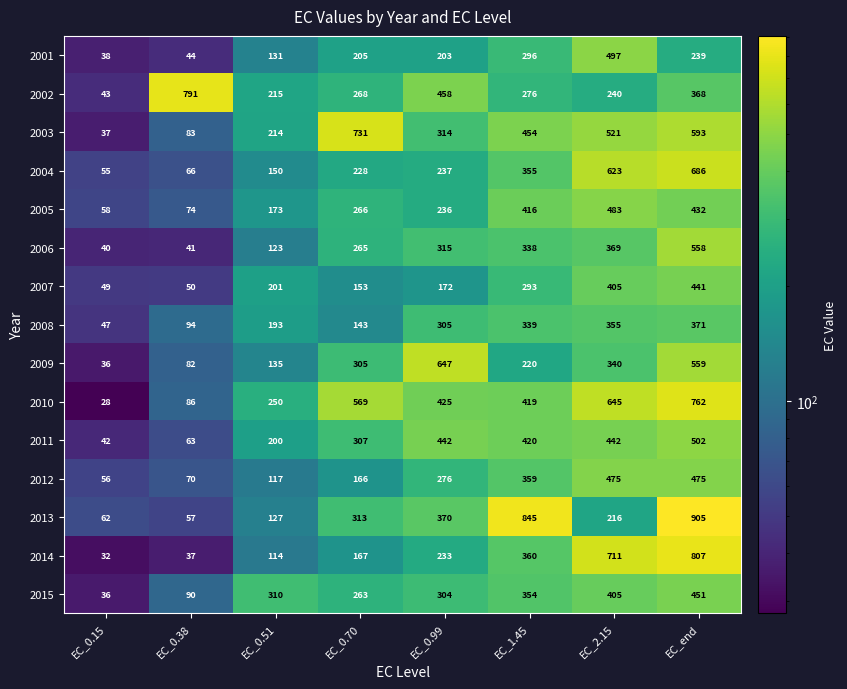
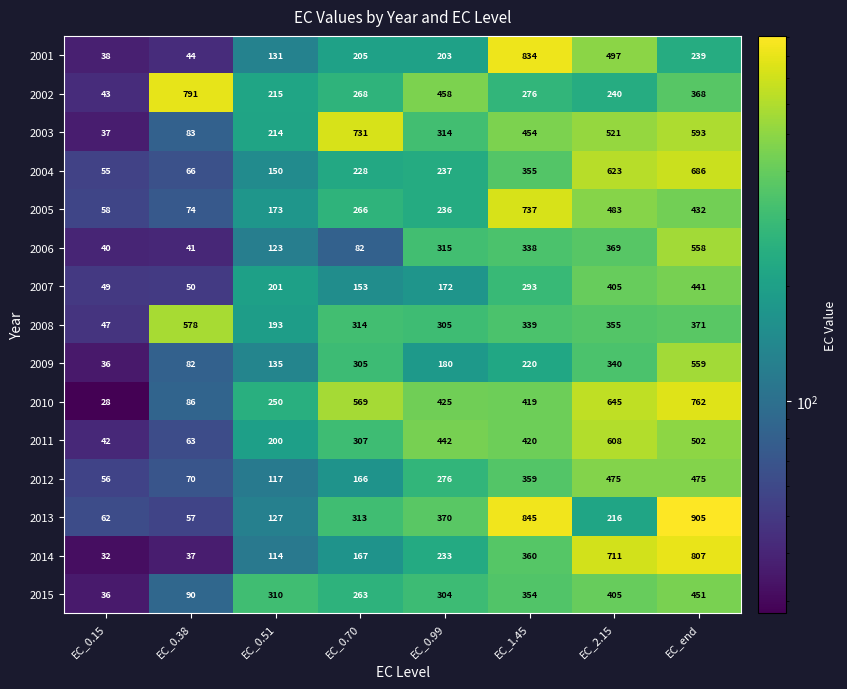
  {
    "2001": {
      "EC_0.15": 38,
      "EC_0.38": 44,
      "EC_0.51": 131,
      "EC_0.70": 205,
      "EC_0.99": 203,
-     "EC_1.45": 296,
+     "EC_1.45": 834,
      "EC_2.15": 497,
      "EC_end": 239
    },
    "2002": {
      "EC_0.15": 43,
      "EC_0.38": 791,
      "EC_0.51": 215,
      "EC_0.70": 268,
      "EC_0.99": 458,
      "EC_1.45": 276,
      "EC_2.15": 240,
      "EC_end": 368
    },
    "2003": {
      "EC_0.15": 37,
      "EC_0.38": 83,
      "EC_0.51": 214,
      "EC_0.70": 731,
      "EC_0.99": 314,
      "EC_1.45": 454,
      "EC_2.15": 521,
      "EC_end": 593
    },
    "2004": {
      "EC_0.15": 55,
      "EC_0.38": 66,
      "EC_0.51": 150,
      "EC_0.70": 228,
      "EC_0.99": 237,
      "EC_1.45": 355,
      "EC_2.15": 623,
      "EC_end": 686
    },
    "2005": {
      "EC_0.15": 58,
      "EC_0.38": 74,
      "EC_0.51": 173,
      "EC_0.70": 266,
      "EC_0.99": 236,
-     "EC_1.45": 416,
+     "EC_1.45": 737,
      "EC_2.15": 483,
      "EC_end": 432
    },
    "2006": {
      "EC_0.15": 40,
      "EC_0.38": 41,
      "EC_0.51": 123,
-     "EC_0.70": 265,
+     "EC_0.70": 82,
      "EC_0.99": 315,
      "EC_1.45": 338,
      "EC_2.15": 369,
      "EC_end": 558
    },
    "2007": {
      "EC_0.15": 49,
      "EC_0.38": 50,
      "EC_0.51": 201,
      "EC_0.70": 153,
      "EC_0.99": 172,
      "EC_1.45": 293,
      "EC_2.15": 405,
      "EC_end": 441
    },
    "2008": {
      "EC_0.15": 47,
-     "EC_0.38": 94,
+     "EC_0.38": 578,
      "EC_0.51": 193,
-     "EC_0.70": 143,
+     "EC_0.70": 314,
      "EC_0.99": 305,
      "EC_1.45": 339,
      "EC_2.15": 355,
      "EC_end": 371
    },
    "2009": {
      "EC_0.15": 36,
      "EC_0.38": 82,
      "EC_0.51": 135,
      "EC_0.70": 305,
-     "EC_0.99": 647,
+     "EC_0.99": 180,
      "EC_1.45": 220,
      "EC_2.15": 340,
      "EC_end": 559
    },
    "2010": {
      "EC_0.15": 28,
      "EC_0.38": 86,
      "EC_0.51": 250,
      "EC_0.70": 569,
      "EC_0.99": 425,
      "EC_1.45": 419,
      "EC_2.15": 645,
      "EC_end": 762
    },
    "2011": {
      "EC_0.15": 42,
      "EC_0.38": 63,
      "EC_0.51": 200,
      "EC_0.70": 307,
      "EC_0.99": 442,
      "EC_1.45": 420,
-     "EC_2.15": 442,
+     "EC_2.15": 608,
      "EC_end": 502
    },
    "2012": {
      "EC_0.15": 56,
      "EC_0.38": 70,
      "EC_0.51": 117,
      "EC_0.70": 166,
      "EC_0.99": 276,
      "EC_1.45": 359,
      "EC_2.15": 475,
      "EC_end": 475
    },
    "2013": {
      "EC_0.15": 62,
      "EC_0.38": 57,
      "EC_0.51": 127,
      "EC_0.70": 313,
      "EC_0.99": 370,
      "EC_1.45": 845,
      "EC_2.15": 216,
      "EC_end": 905
    },
    "2014": {
      "EC_0.15": 32,
      "EC_0.38": 37,
      "EC_0.51": 114,
      "EC_0.70": 167,
      "EC_0.99": 233,
      "EC_1.45": 360,
      "EC_2.15": 711,
      "EC_end": 807
    },
    "2015": {
      "EC_0.15": 36,
      "EC_0.38": 90,
      "EC_0.51": 310,
      "EC_0.70": 263,
      "EC_0.99": 304,
      "EC_1.45": 354,
      "EC_2.15": 405,
      "EC_end": 451
    }
  }
